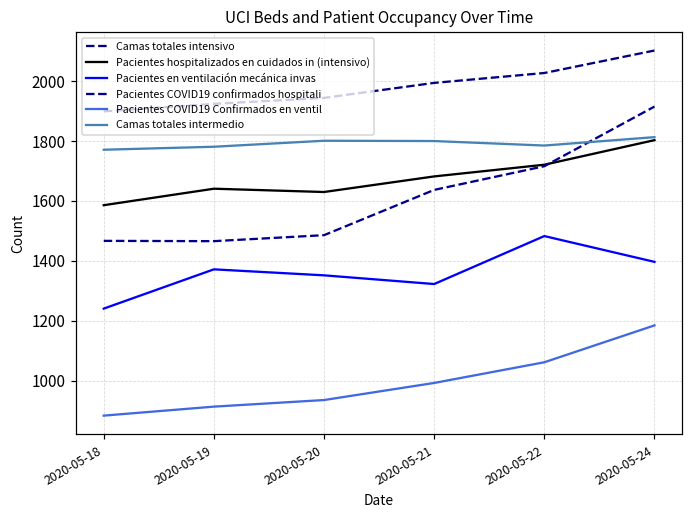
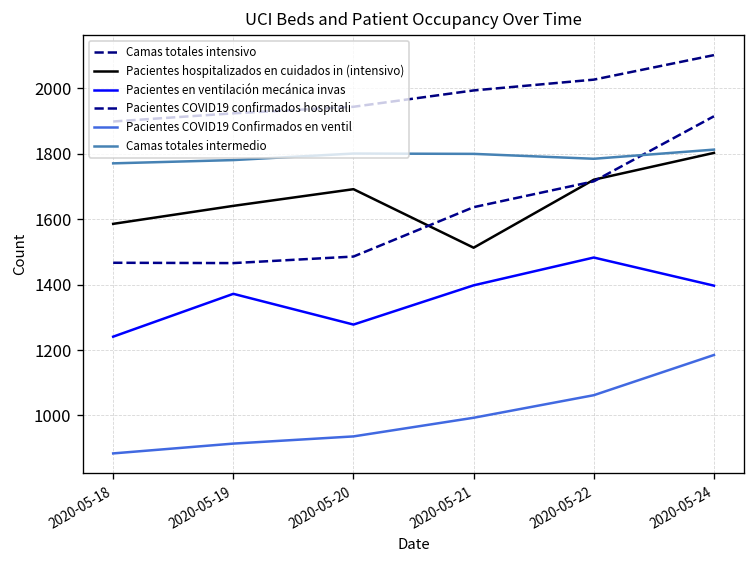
  {
    "Pacientes hospitalizados en cuidados in (intensivo)": {
      "2020-05-18": 1590,
      "2020-05-19": 1640,
-     "2020-05-20": 1630,
-     "2020-05-21": 1680,
+     "2020-05-20": 1690,
+     "2020-05-21": 1510,
      "2020-05-24": 1800
    },
    "Pacientes en ventilación mecánica invas": {
      "2020-05-18": 1240,
      "2020-05-19": 1370,
-     "2020-05-20": 1350,
-     "2020-05-21": 1320,
+     "2020-05-20": 1280,
+     "2020-05-21": 1400,
      "2020-05-22": 1480,
      "2020-05-24": 1400
    }
  }
